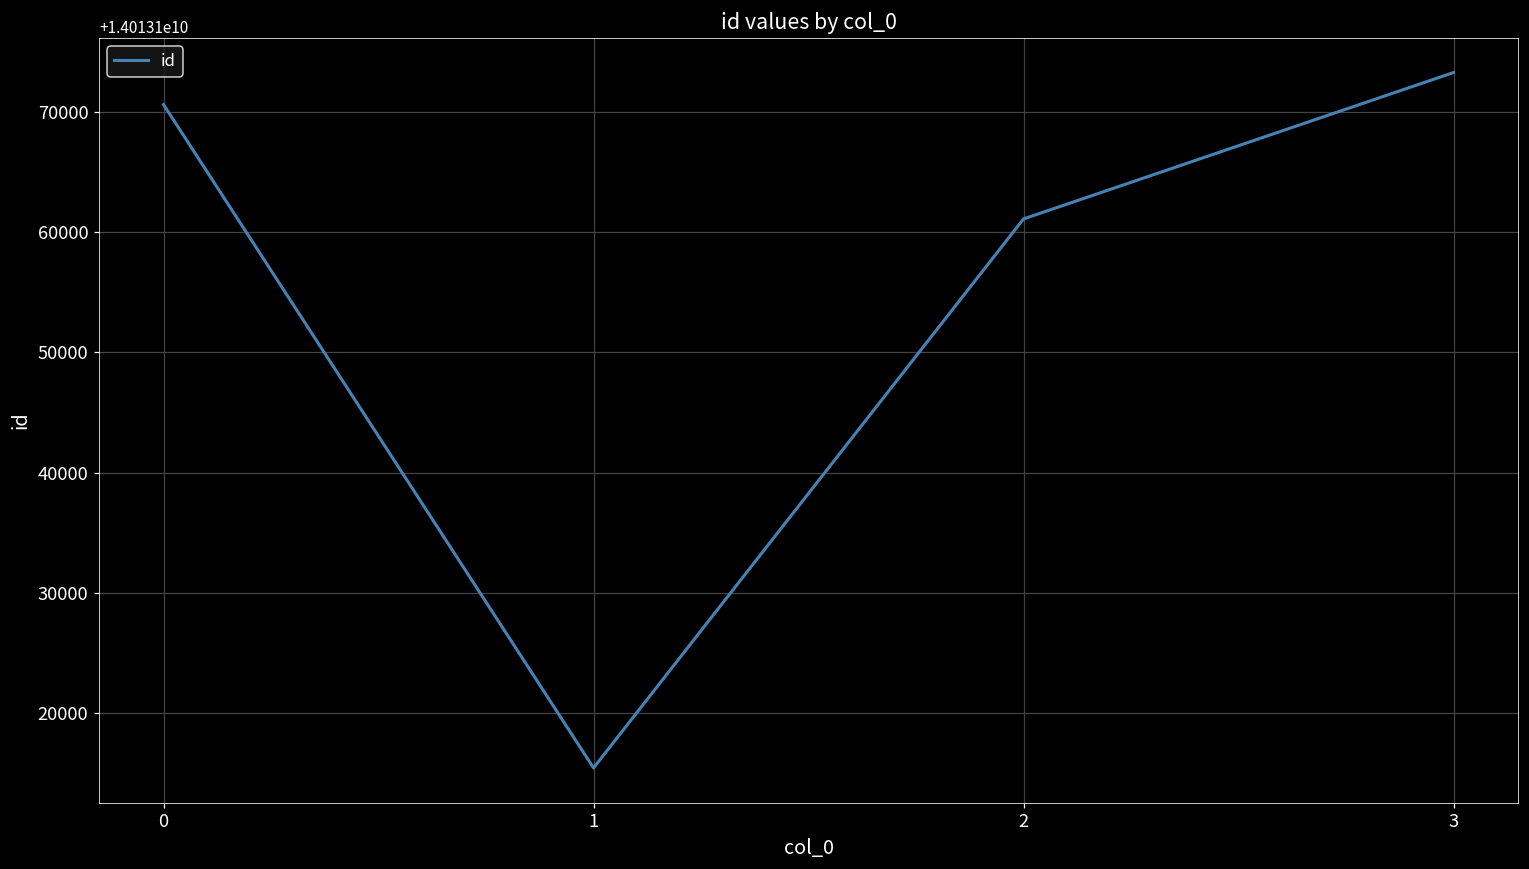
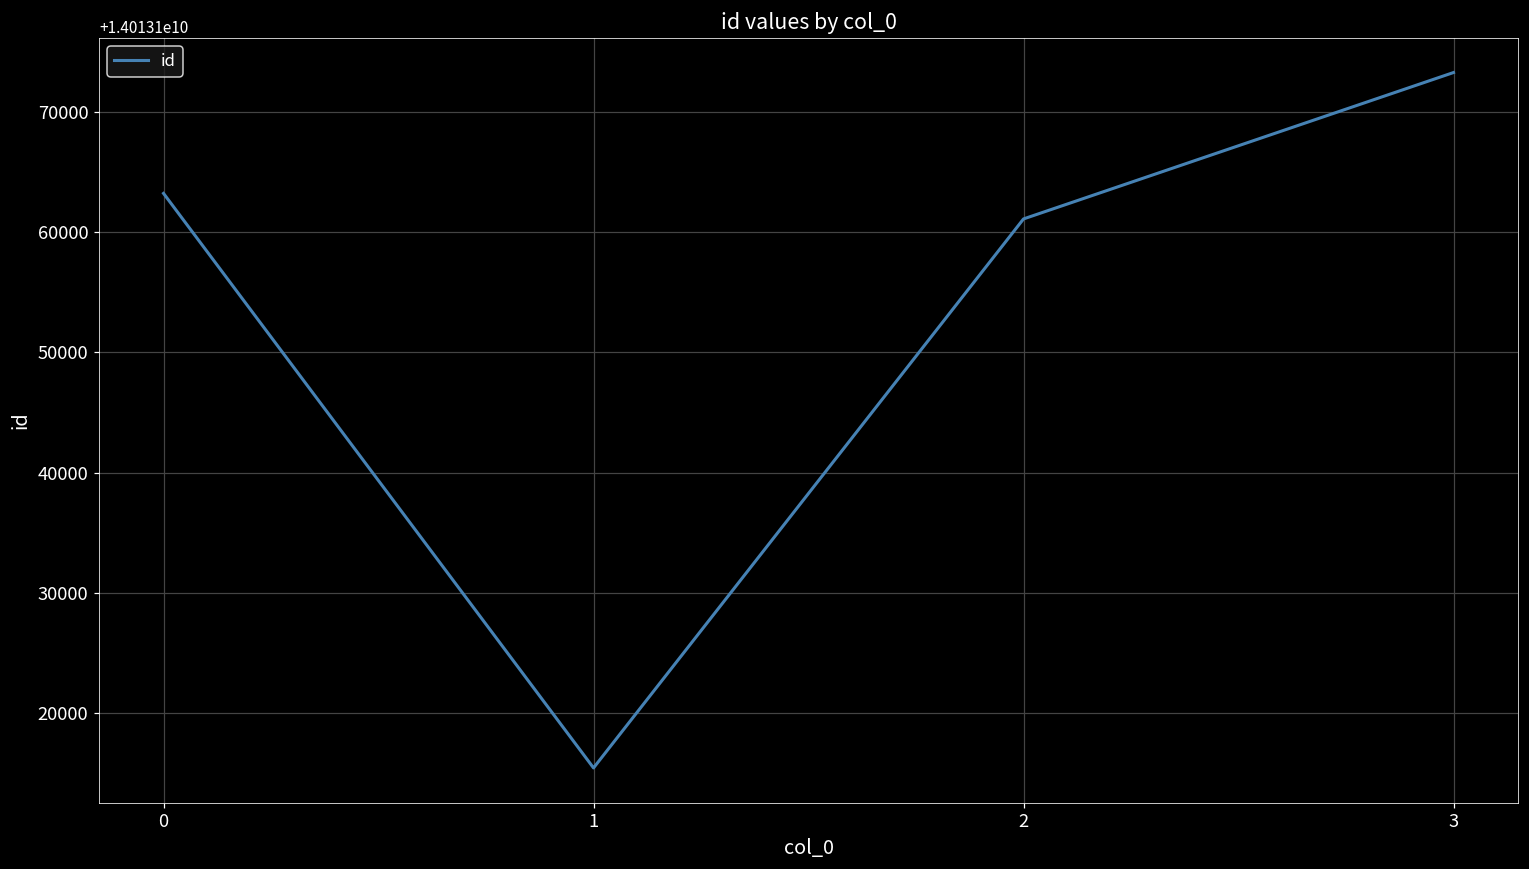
  {
-   "0": 14013170600,
+   "0": 14013163200,
    "1": 14013115400,
    "2": 14013161100,
    "3": 14013173300
  }
